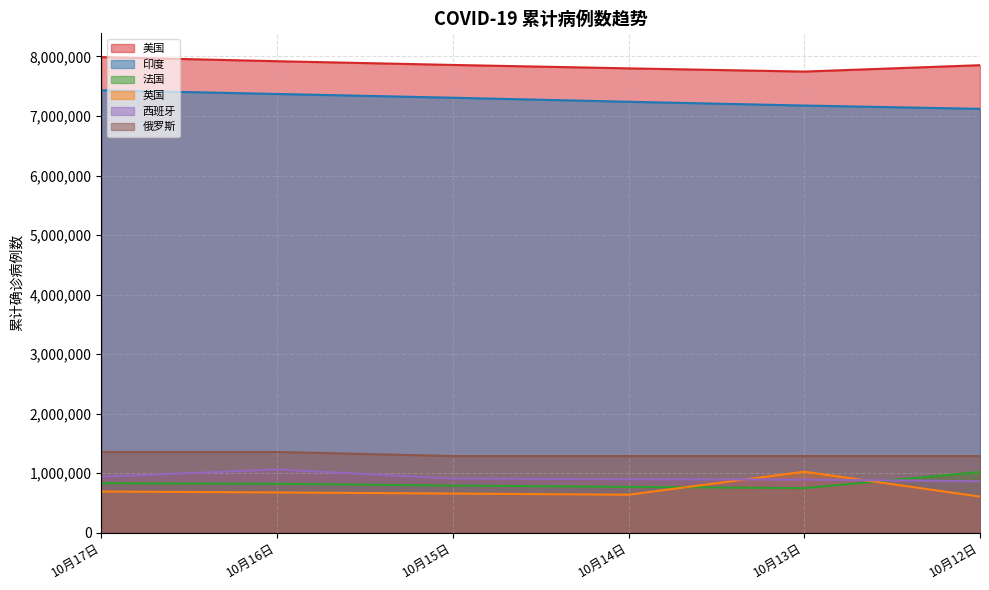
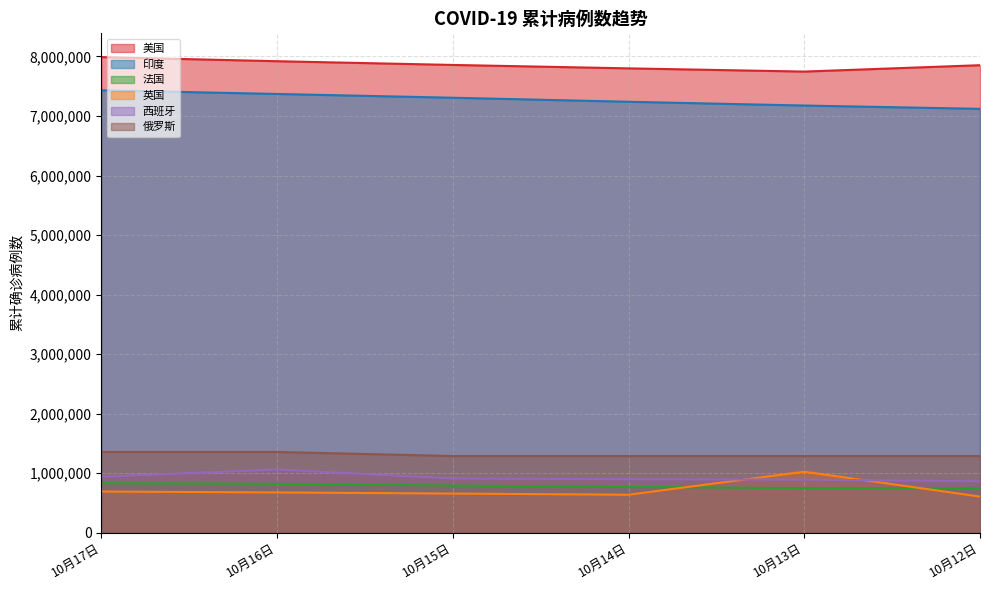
  {
    "美国": {
      "10月17日": "8,000,000",
      "10月16日": "7,900,000",
      "10月15日": "7,900,000",
      "10月14日": "7,800,000",
      "10月13日": "7,700,000",
      "10月12日": "7,900,000"
    },
    "印度": {
      "10月17日": "7,400,000",
      "10月16日": "7,400,000",
      "10月15日": "7,300,000",
      "10月14日": "7,200,000",
      "10月13日": "7,200,000",
      "10月12日": "7,100,000"
    },
    "法国": {
      "10月17日": "800,000",
      "10月16日": "800,000",
      "10月15日": "800,000",
      "10月14日": "800,000",
      "10月13日": "700,000",
-     "10月12日": "1,000,000"
+     "10月12日": "700,000"
    },
    "英国": {
      "10月17日": "700,000",
      "10月16日": "700,000",
      "10月15日": "700,000",
      "10月14日": "600,000",
      "10月13日": "1,000,000",
      "10月12日": "600,000"
    },
    "西班牙": {
      "10月17日": "900,000",
      "10月16日": "1,100,000",
      "10月15日": "900,000",
      "10月14日": "900,000",
      "10月13日": "900,000",
      "10月12日": "900,000"
    },
    "俄罗斯": {
      "10月17日": "1,400,000",
      "10月16日": "1,400,000",
      "10月15日": "1,300,000",
      "10月14日": "1,300,000",
      "10月13日": "1,300,000",
      "10月12日": "1,300,000"
    }
  }
